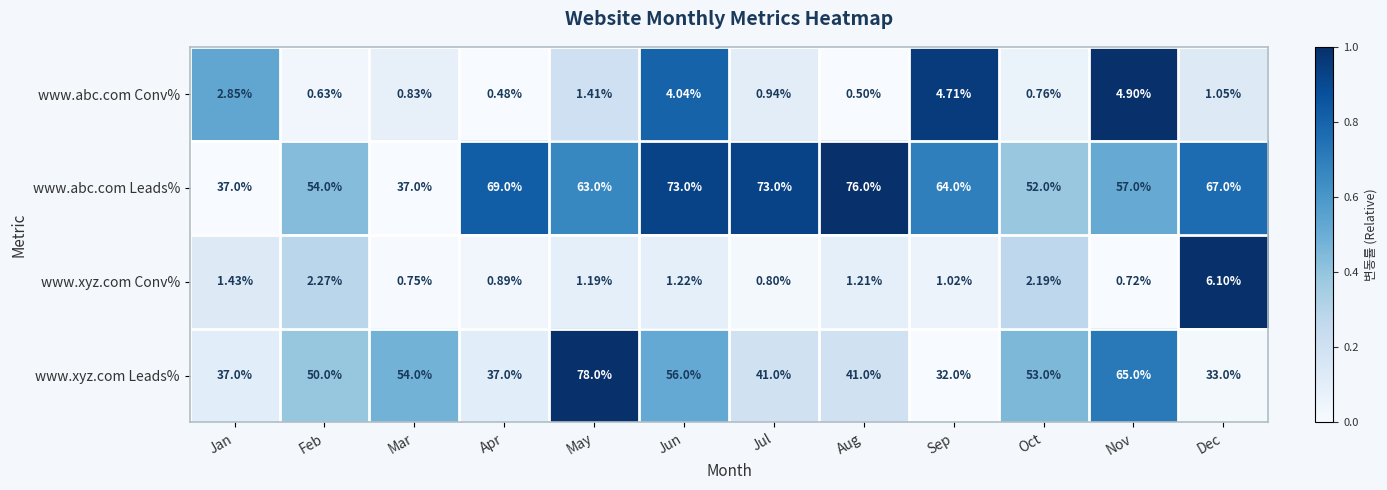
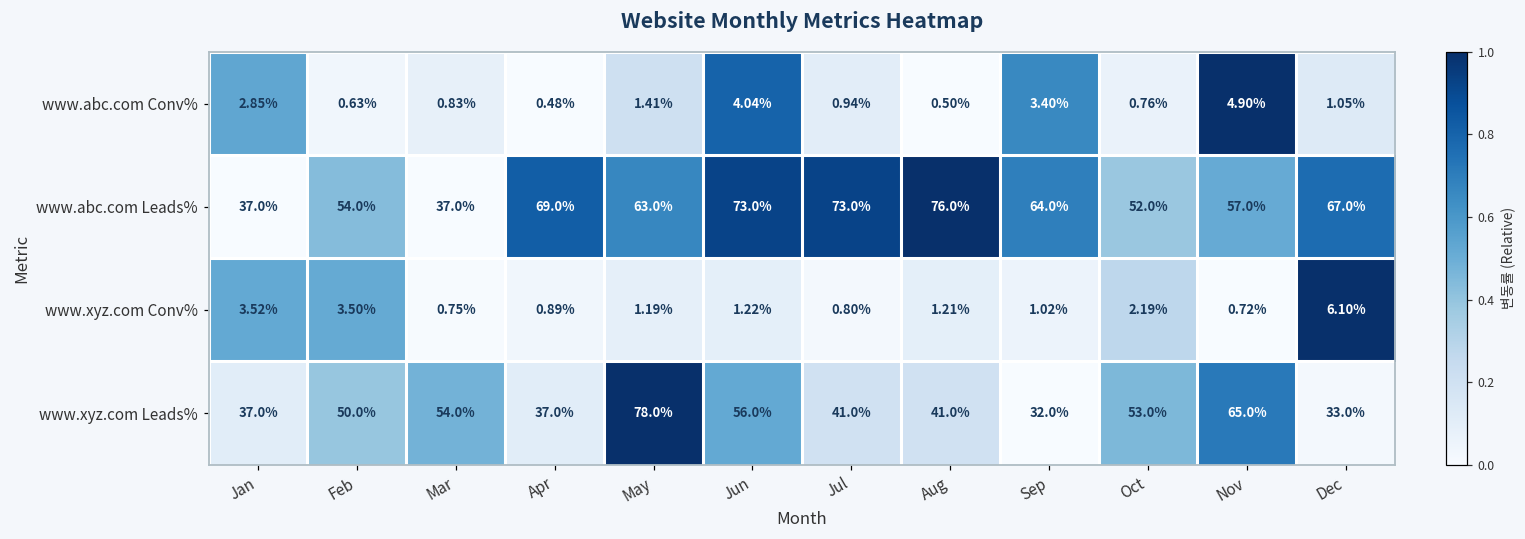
  {
    "www.abc.com Conv%": {
      "Jan": "2.85%",
      "Feb": "0.63%",
      "Mar": "0.83%",
      "Apr": "0.48%",
      "May": "1.41%",
      "Jun": "4.04%",
      "Jul": "0.94%",
      "Aug": "0.50%",
-     "Sep": "4.71%",
+     "Sep": "3.40%",
      "Oct": "0.76%",
      "Nov": "4.90%",
      "Dec": "1.05%"
    },
    "www.abc.com Leads%": {
      "Jan": "37.0%",
      "Feb": "54.0%",
      "Mar": "37.0%",
      "Apr": "69.0%",
      "May": "63.0%",
      "Jun": "73.0%",
      "Jul": "73.0%",
      "Aug": "76.0%",
      "Sep": "64.0%",
      "Oct": "52.0%",
      "Nov": "57.0%",
      "Dec": "67.0%"
    },
    "www.xyz.com Conv%": {
-     "Jan": "1.43%",
-     "Feb": "2.27%",
+     "Jan": "3.52%",
+     "Feb": "3.50%",
      "Mar": "0.75%",
      "Apr": "0.89%",
      "May": "1.19%",
      "Jun": "1.22%",
      "Jul": "0.80%",
      "Aug": "1.21%",
      "Sep": "1.02%",
      "Oct": "2.19%",
      "Nov": "0.72%",
      "Dec": "6.10%"
    },
    "www.xyz.com Leads%": {
      "Jan": "37.0%",
      "Feb": "50.0%",
      "Mar": "54.0%",
      "Apr": "37.0%",
      "May": "78.0%",
      "Jun": "56.0%",
      "Jul": "41.0%",
      "Aug": "41.0%",
      "Sep": "32.0%",
      "Oct": "53.0%",
      "Nov": "65.0%",
      "Dec": "33.0%"
    }
  }
